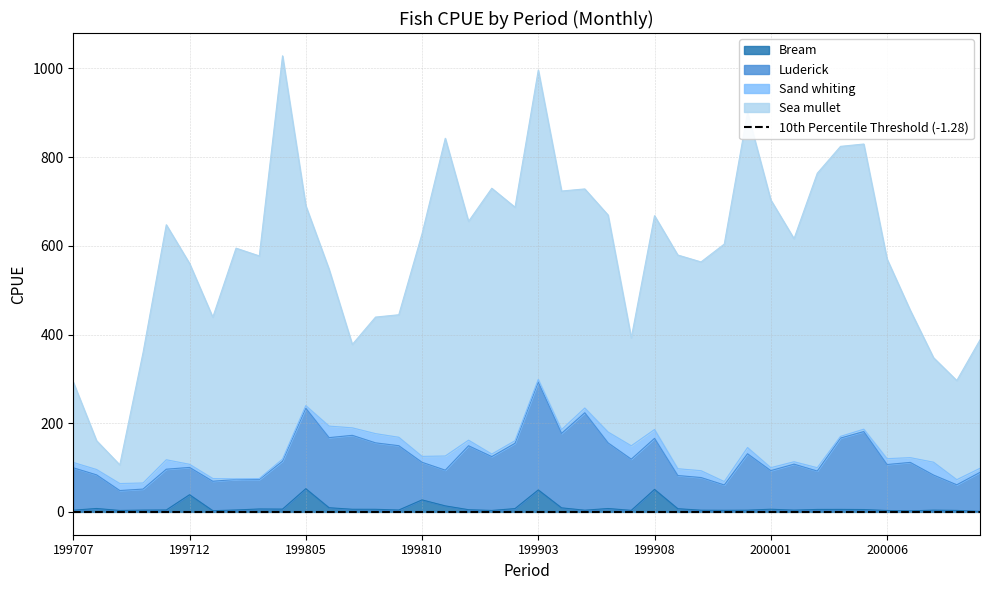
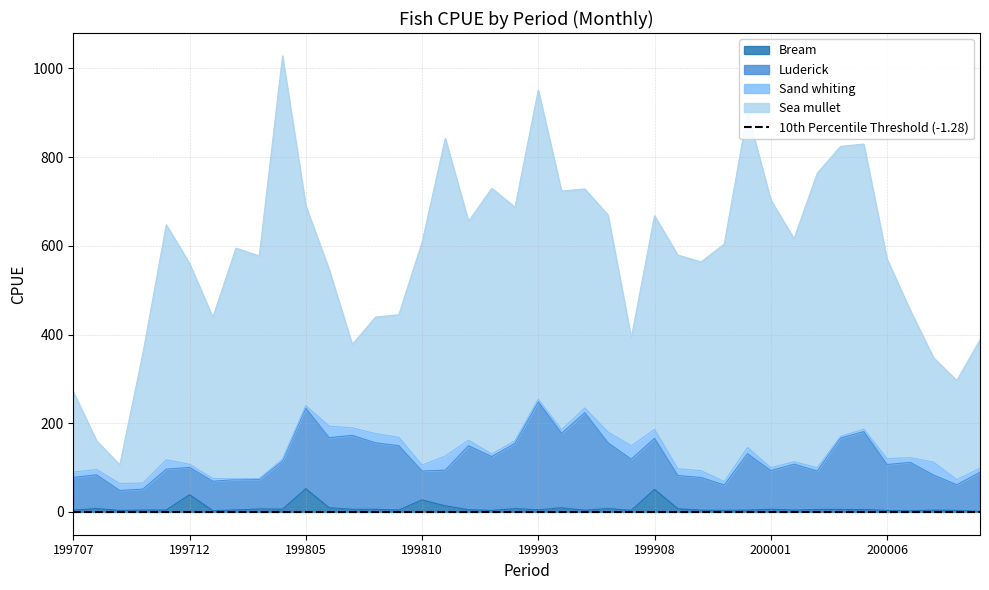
  {
    "Bream": {
      "199707": 0,
      "199712": 40,
      "199805": 50,
      "199810": 30,
-     "199903": 50,
+     "199903": 0,
      "199908": 50,
      "200001": 10,
      "200006": 0
    },
    "Luderick": {
-     "199707": 100,
+     "199707": 70,
      "199712": 60,
      "199805": 180,
-     "199810": 80,
+     "199810": 70,
      "199908": 120,
      "200001": 90,
      "200006": 100
    }
  }
